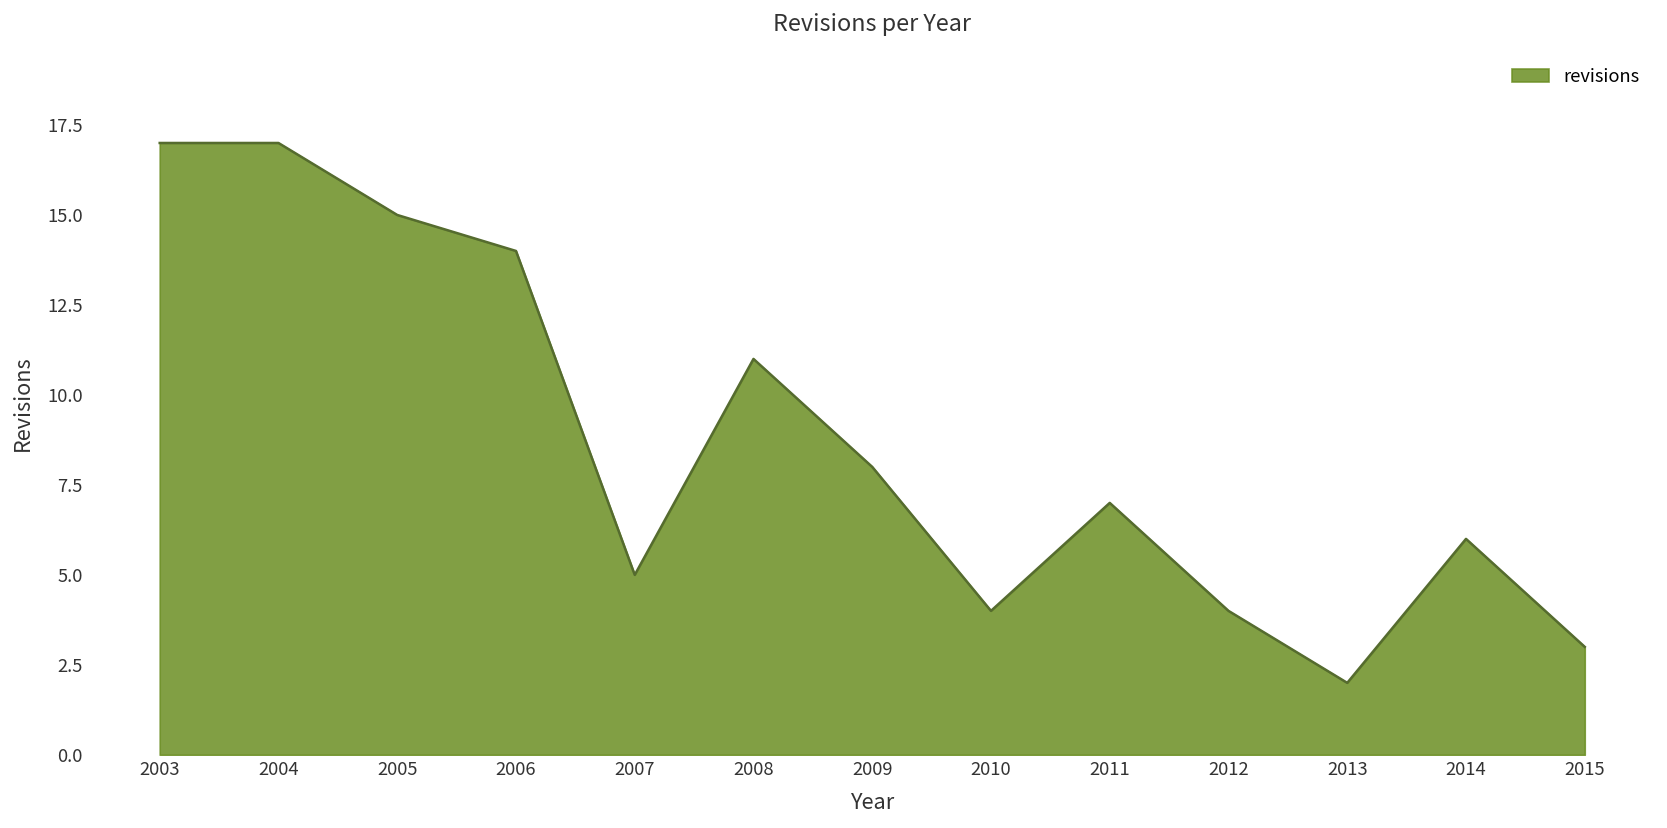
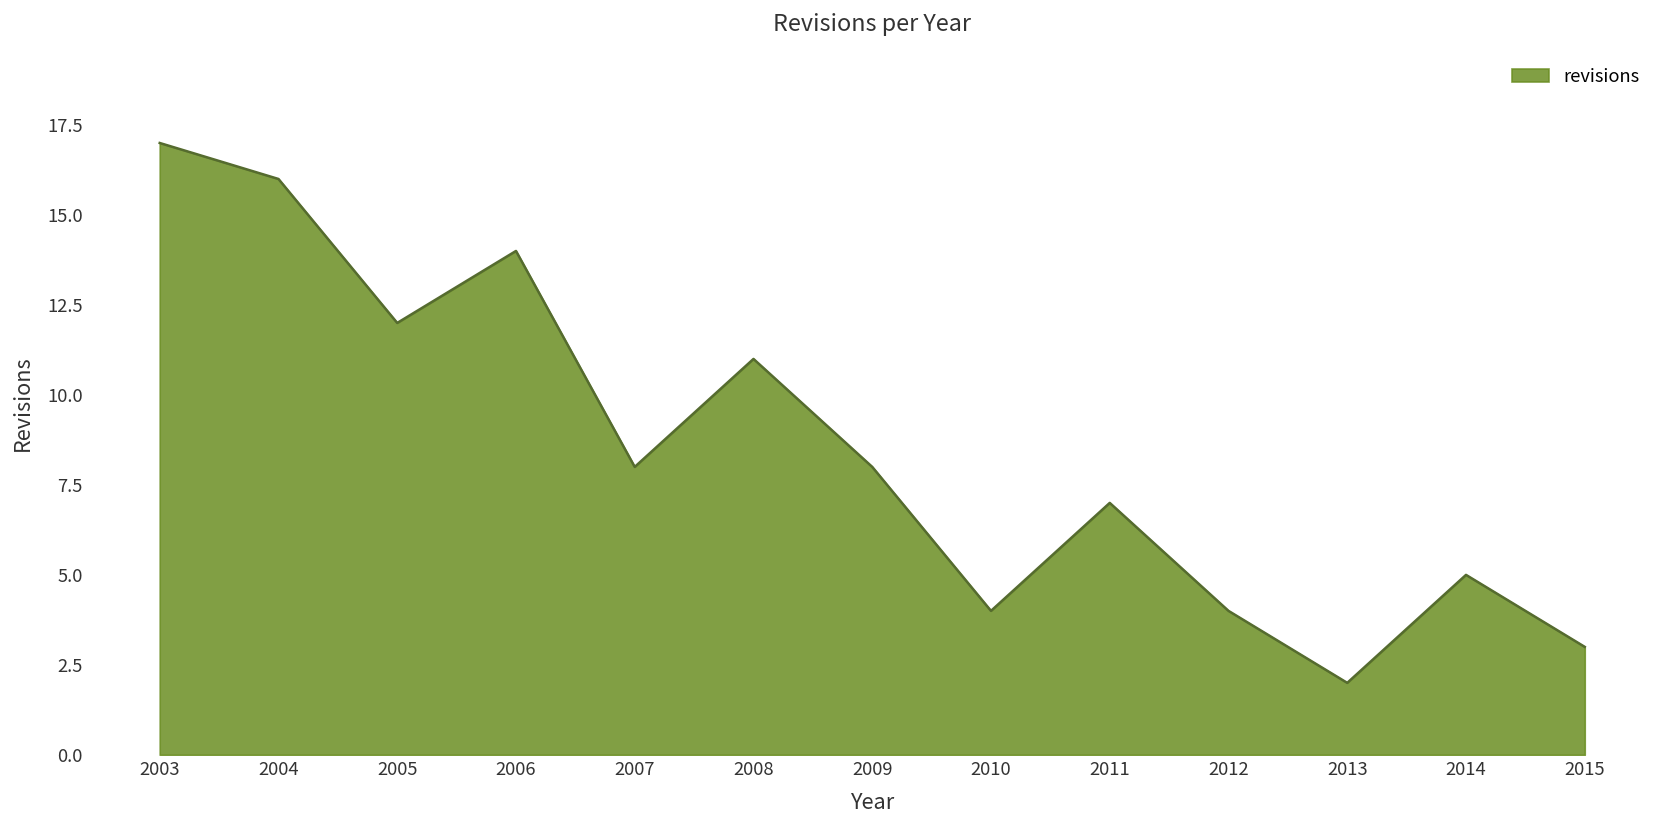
  {
    "2003": 17,
-   "2004": 17,
-   "2005": 15,
+   "2004": 16,
+   "2005": 12,
    "2006": 14,
-   "2007": 5,
+   "2007": 8,
    "2008": 11,
    "2009": 8,
    "2010": 4,
    "2011": 7,
    "2012": 4,
    "2013": 2,
-   "2014": 6,
+   "2014": 5,
    "2015": 3
  }
